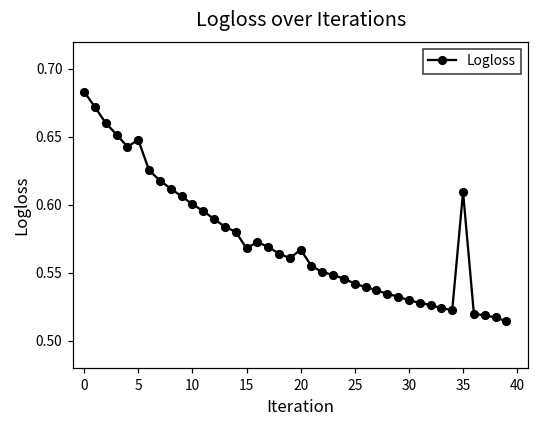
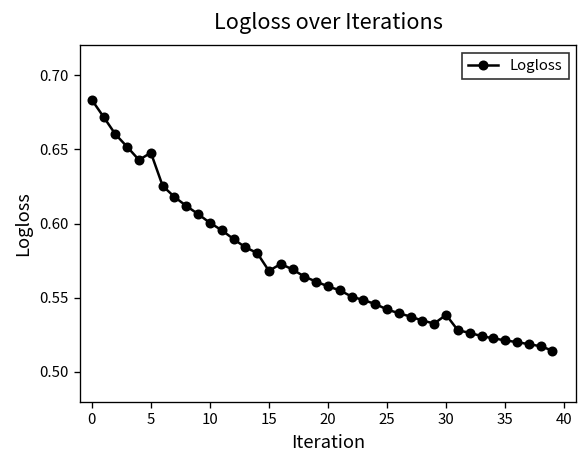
  {
    "0": 0.683,
    "5": 0.648,
    "10": 0.601,
    "15": 0.568,
-   "20": 0.567,
+   "20": 0.558,
    "25": 0.542,
-   "30": 0.530,
-   "35": 0.610
+   "30": 0.538,
+   "35": 0.521
  }
